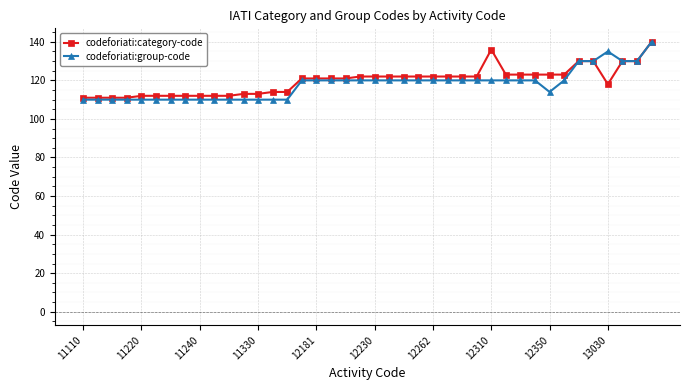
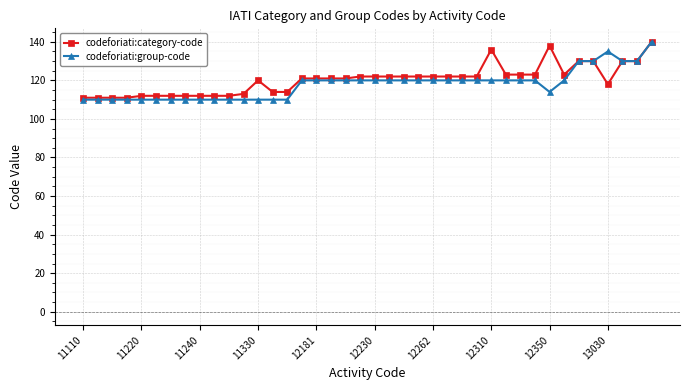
  {
    "codeforiati:category-code": {
      "11220": 112,
      "11240": 112,
-     "11330": 113,
+     "11330": 120,
      "12230": 122,
      "12262": 122,
      "12310": 136,
-     "12350": 123,
+     "12350": 138,
      "13030": 118
    },
    "codeforiati:group-code": {
      "11220": 110,
      "11240": 110,
      "11330": 110,
      "12230": 120,
      "12262": 120,
      "12310": 120,
      "12350": 114,
      "13030": 135
    }
  }
